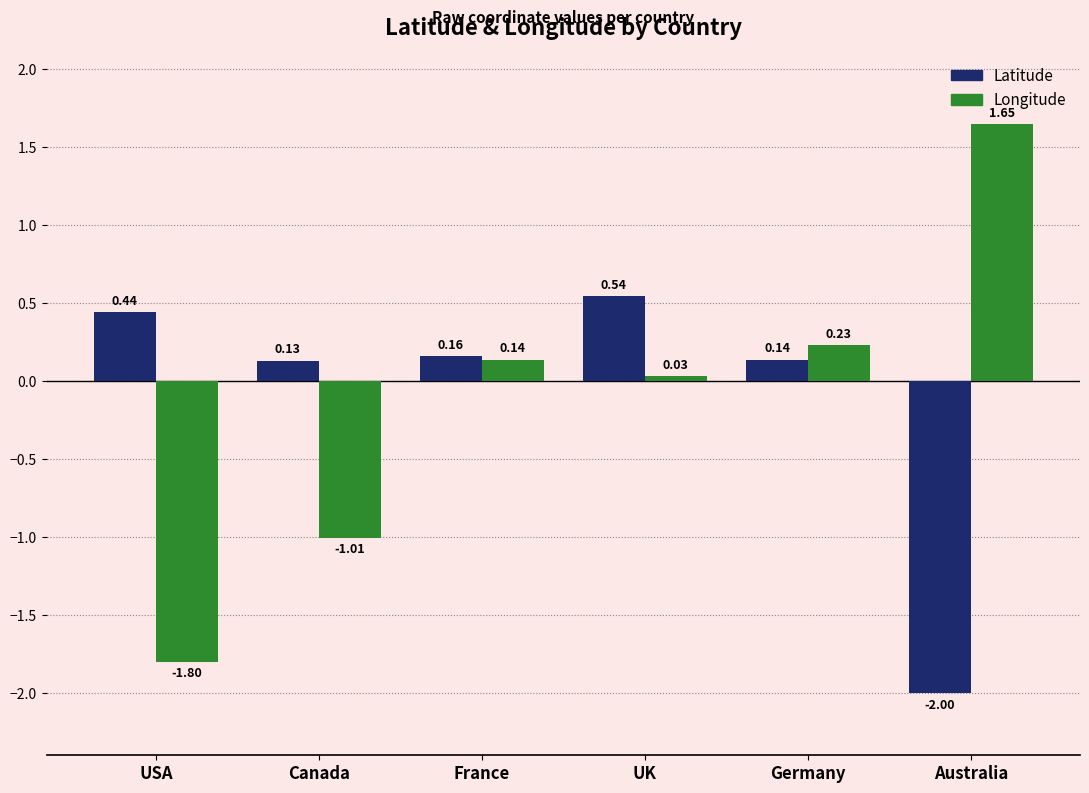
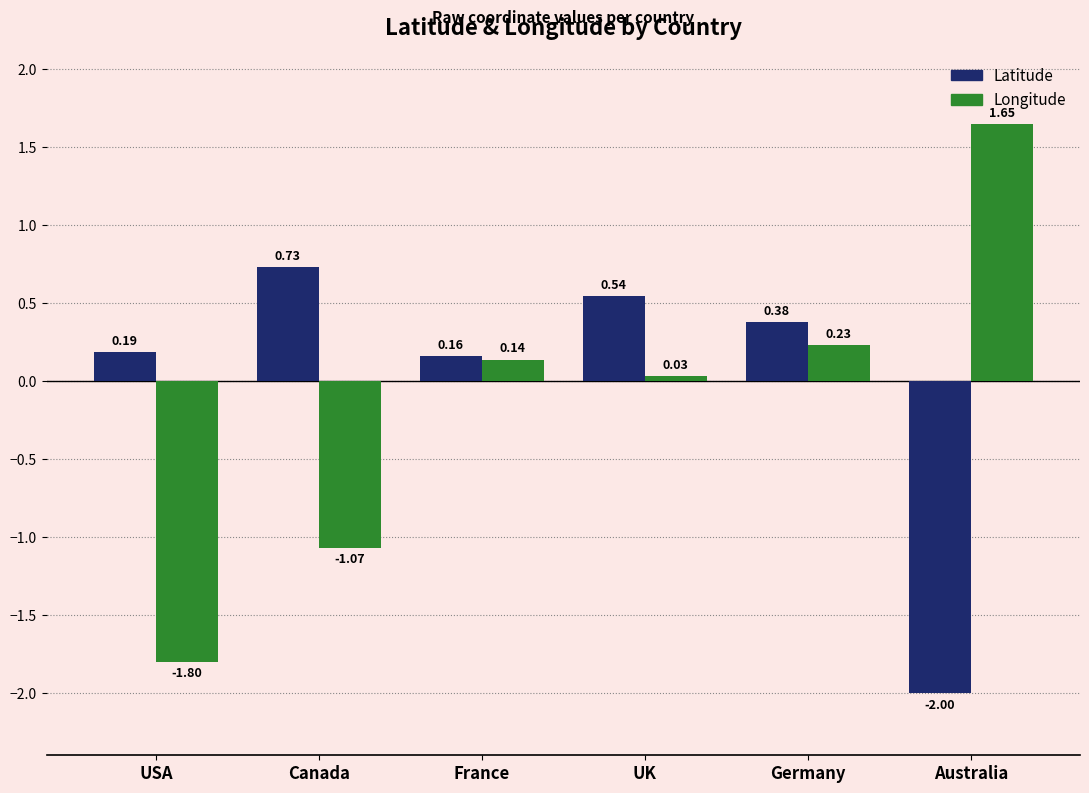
  {
    "Latitude": {
-     "USA": 0.44,
-     "Canada": 0.13,
+     "USA": 0.19,
+     "Canada": 0.73,
      "France": 0.16,
      "UK": 0.54,
-     "Germany": 0.14,
+     "Germany": 0.38,
      "Australia": -2.00
    },
    "Longitude": {
      "USA": -1.80,
-     "Canada": -1.01,
+     "Canada": -1.07,
      "France": 0.14,
      "UK": 0.03,
      "Germany": 0.23,
      "Australia": 1.65
    }
  }
